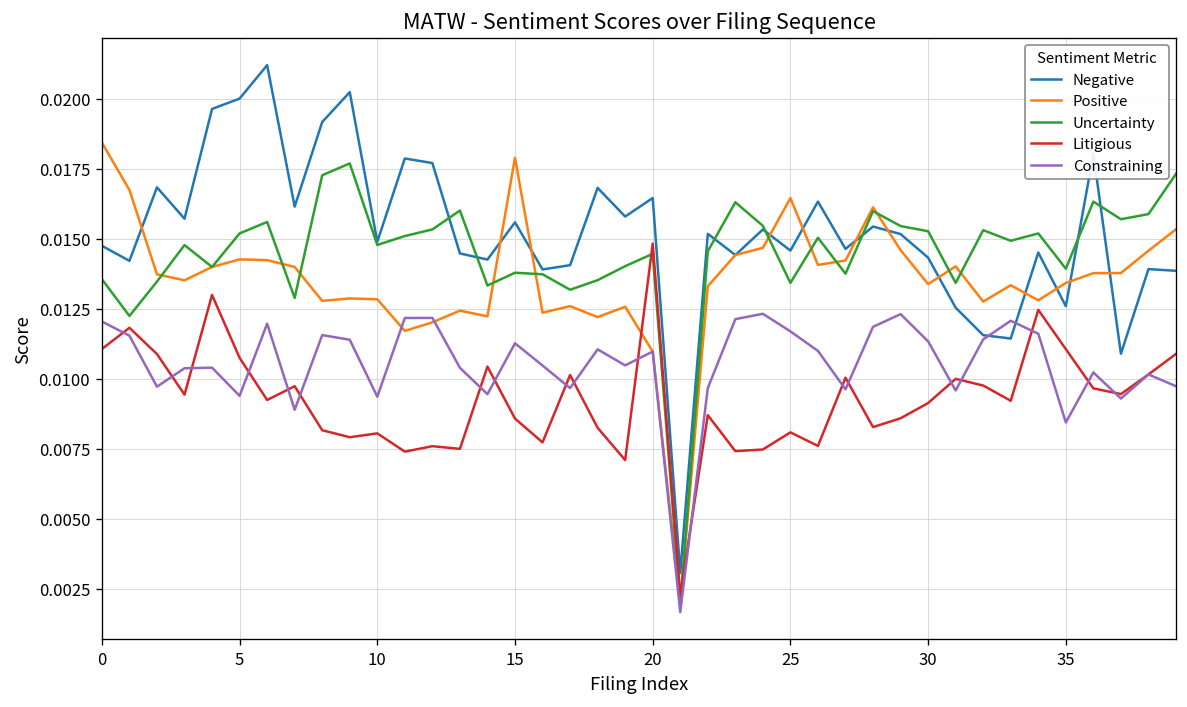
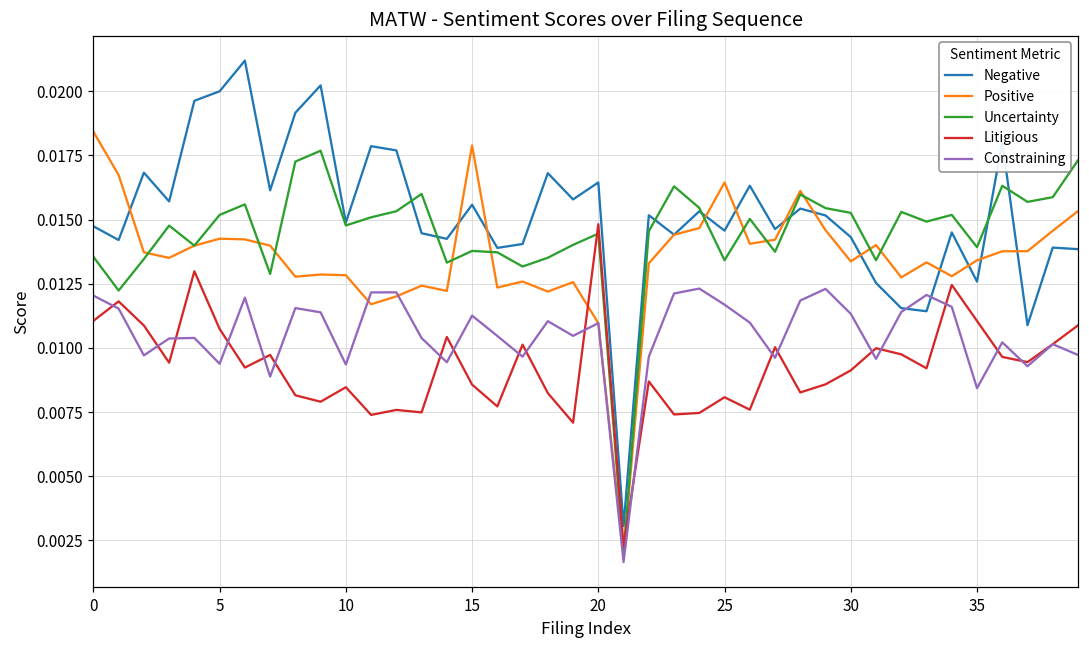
  {
    "Negative": {
      "0": 0.0147,
      "5": 0.0200,
      "10": 0.0149,
      "15": 0.0156,
      "20": 0.0164,
      "25": 0.0146,
      "30": 0.0143,
      "35": 0.0126
    },
    "Positive": {
      "0": 0.0184,
      "5": 0.0143,
      "10": 0.0128,
      "15": 0.0179,
      "25": 0.0164,
      "30": 0.0134,
      "35": 0.0134
    },
    "Uncertainty": {
      "0": 0.0136,
      "5": 0.0152,
      "10": 0.0148,
      "15": 0.0138,
      "20": 0.0145,
      "25": 0.0134,
      "30": 0.0153,
      "35": 0.0139
    },
    "Litigious": {
      "0": 0.0111,
      "5": 0.0107,
-     "10": 0.0080,
+     "10": 0.0085,
      "15": 0.0086,
      "20": 0.0148,
      "25": 0.0081,
      "30": 0.0091,
      "35": 0.0111
    },
    "Constraining": {
      "0": 0.0120,
      "5": 0.0094,
      "10": 0.0094,
      "15": 0.0113,
      "25": 0.0117,
      "30": 0.0113,
      "35": 0.0084
    }
  }
